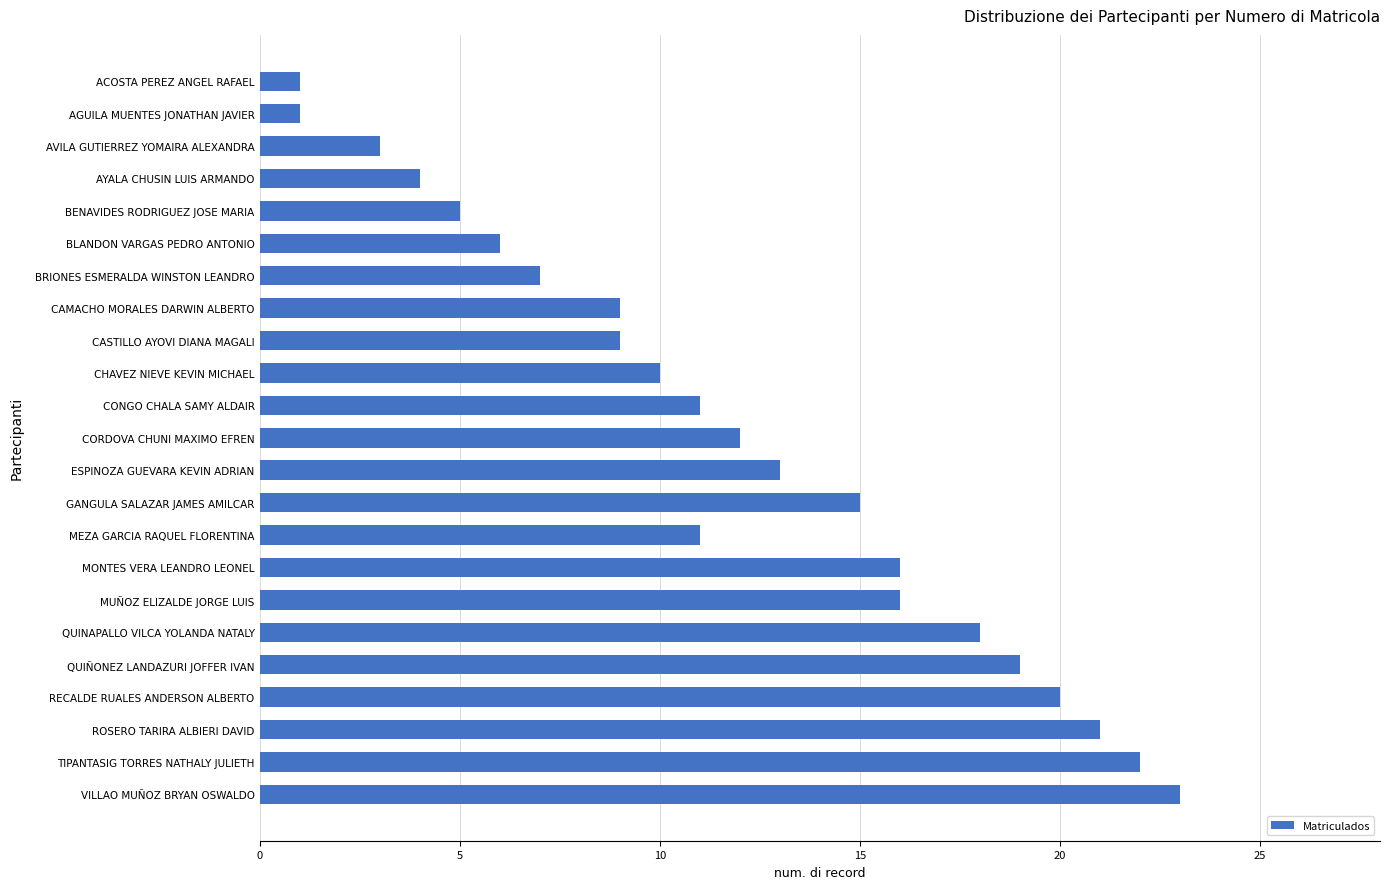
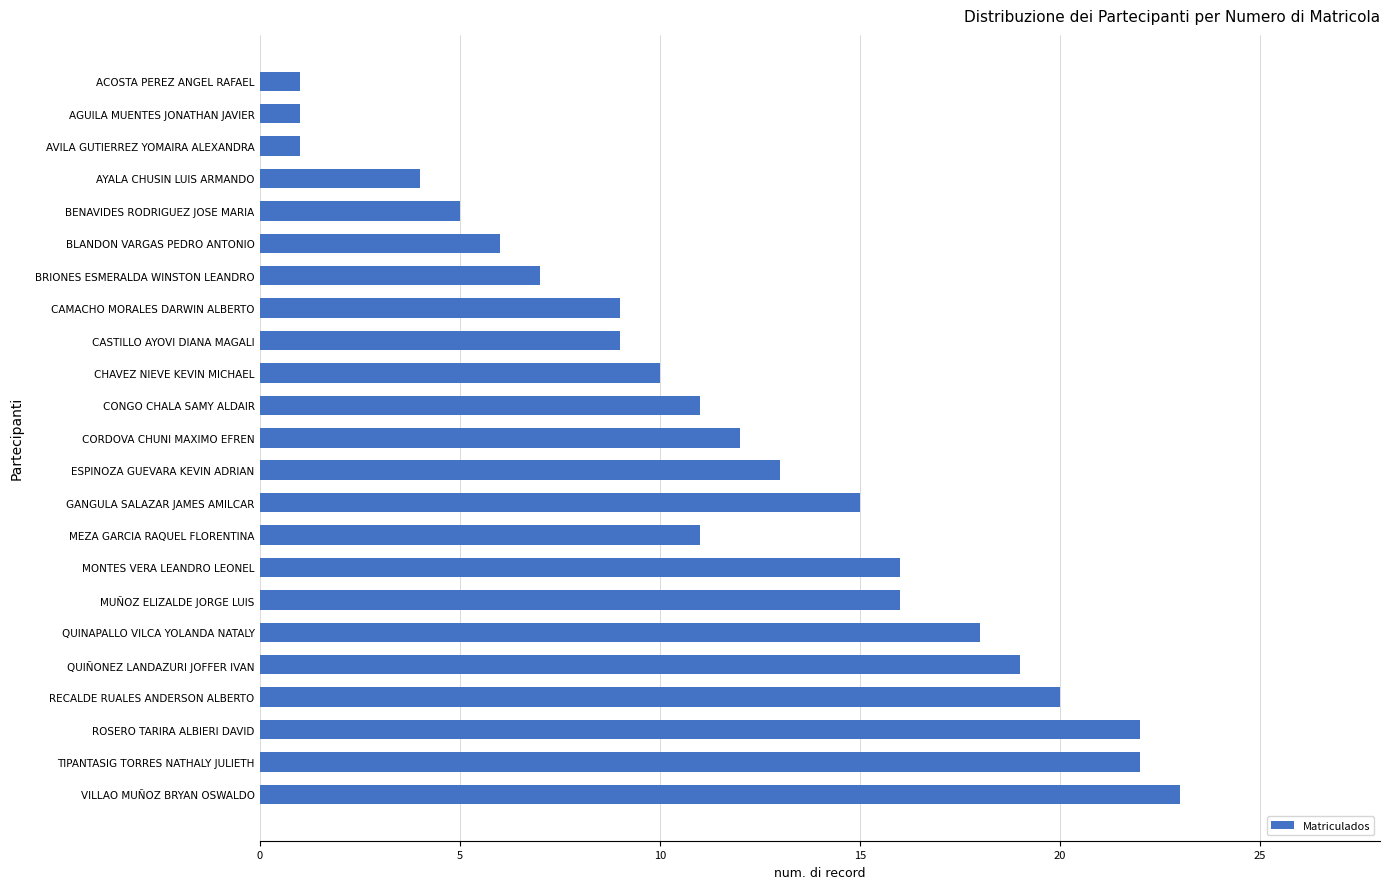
  {
    "ACOSTA PEREZ ANGEL RAFAEL": 1,
    "AGUILA MUENTES JONATHAN JAVIER": 1,
-   "AVILA GUTIERREZ YOMAIRA ALEXANDRA": 3,
+   "AVILA GUTIERREZ YOMAIRA ALEXANDRA": 1,
    "AYALA CHUSIN LUIS ARMANDO": 4,
    "BENAVIDES RODRIGUEZ JOSE MARIA": 5,
    "BLANDON VARGAS PEDRO ANTONIO": 6,
    "BRIONES ESMERALDA WINSTON LEANDRO": 7,
    "CAMACHO MORALES DARWIN ALBERTO": 9,
    "CASTILLO AYOVI DIANA MAGALI": 9,
    "CHAVEZ NIEVE KEVIN MICHAEL": 10,
    "CONGO CHALA SAMY ALDAIR": 11,
    "CORDOVA CHUNI MAXIMO EFREN": 12,
    "ESPINOZA GUEVARA KEVIN ADRIAN": 13,
    "GANGULA SALAZAR JAMES AMILCAR": 15,
    "MEZA GARCIA RAQUEL FLORENTINA": 11,
    "MONTES VERA LEANDRO LEONEL": 16,
    "MUÑOZ ELIZALDE JORGE LUIS": 16,
    "QUINAPALLO VILCA YOLANDA NATALY": 18,
    "QUIÑONEZ LANDAZURI JOFFER IVAN": 19,
    "RECALDE RUALES ANDERSON ALBERTO": 20,
-   "ROSERO TARIRA ALBIERI DAVID": 21,
+   "ROSERO TARIRA ALBIERI DAVID": 22,
    "TIPANTASIG TORRES NATHALY JULIETH": 22,
    "VILLAO MUÑOZ BRYAN OSWALDO": 23
  }
